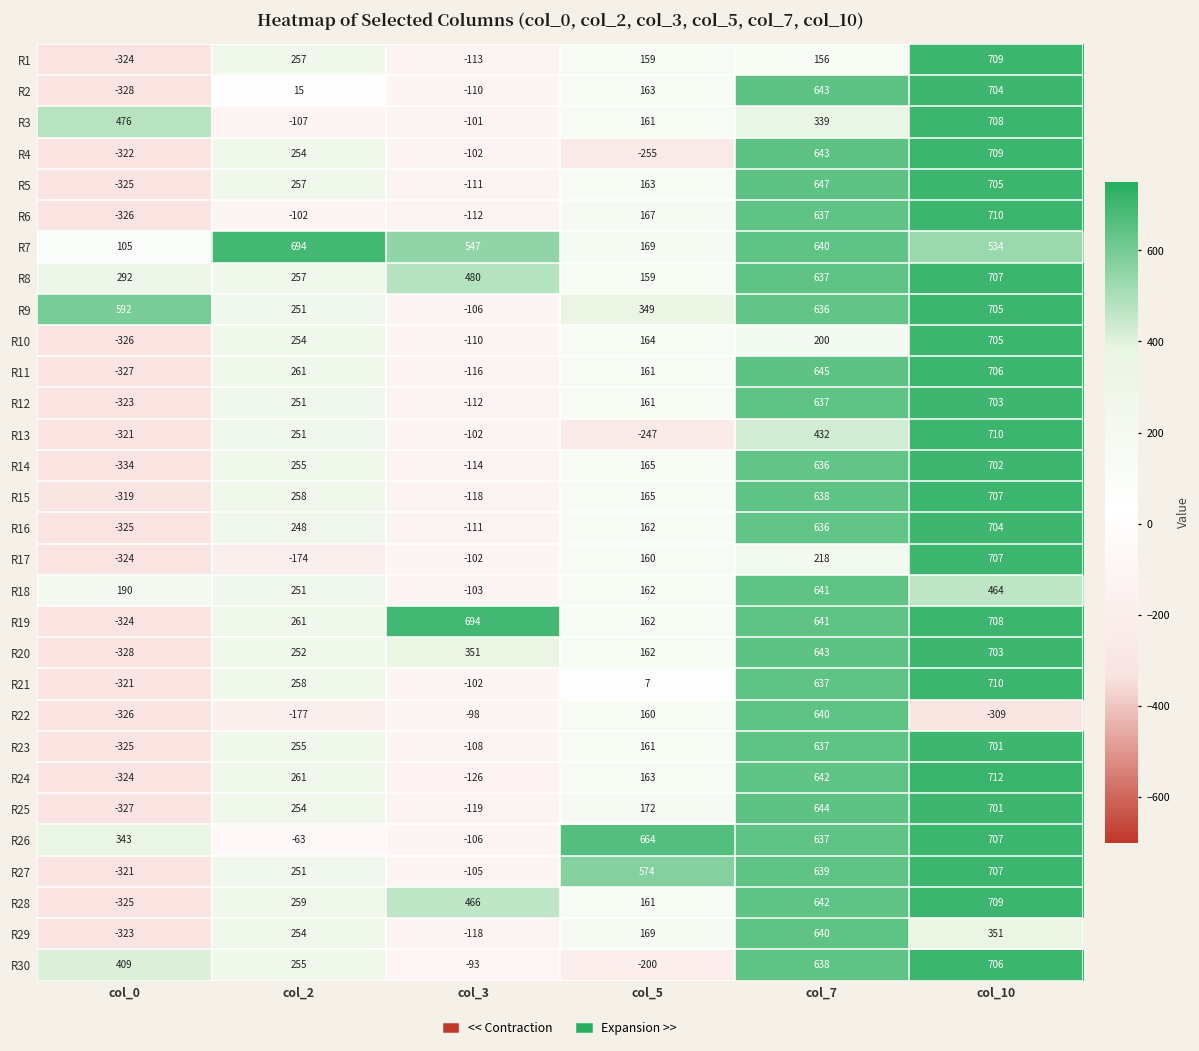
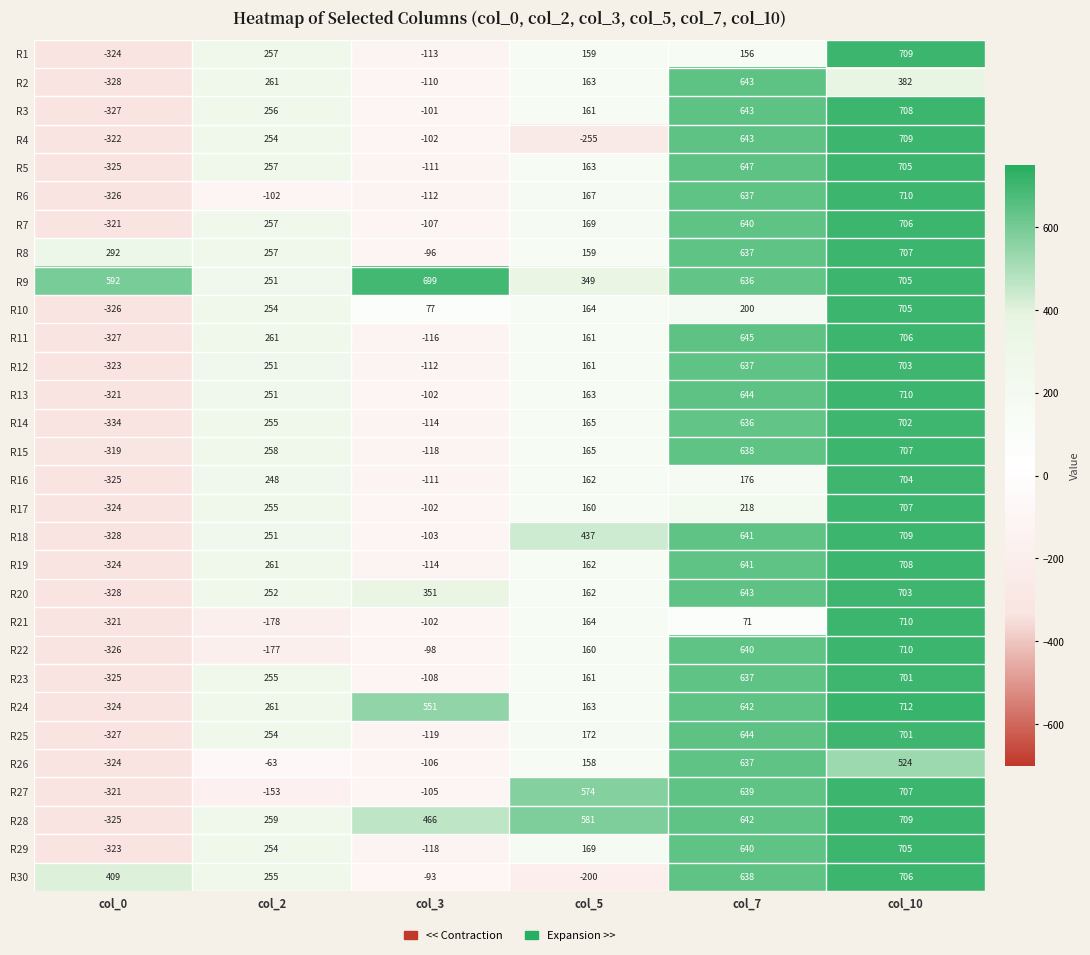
  {
    "R1": {
      "col_0": -324,
      "col_2": 257,
      "col_3": -113,
      "col_5": 159,
      "col_7": 156,
      "col_10": 709
    },
    "R2": {
      "col_0": -328,
-     "col_2": 15,
+     "col_2": 261,
      "col_3": -110,
      "col_5": 163,
      "col_7": 643,
-     "col_10": 704
+     "col_10": 382
    },
    "R3": {
-     "col_0": 476,
-     "col_2": -107,
+     "col_0": -327,
+     "col_2": 256,
      "col_3": -101,
      "col_5": 161,
-     "col_7": 339,
+     "col_7": 643,
      "col_10": 708
    },
    "R4": {
      "col_0": -322,
      "col_2": 254,
      "col_3": -102,
      "col_5": -255,
      "col_7": 643,
      "col_10": 709
    },
    "R5": {
      "col_0": -325,
      "col_2": 257,
      "col_3": -111,
      "col_5": 163,
      "col_7": 647,
      "col_10": 705
    },
    "R6": {
      "col_0": -326,
      "col_2": -102,
      "col_3": -112,
      "col_5": 167,
      "col_7": 637,
      "col_10": 710
    },
    "R7": {
-     "col_0": 105,
-     "col_2": 694,
-     "col_3": 547,
+     "col_0": -321,
+     "col_2": 257,
+     "col_3": -107,
      "col_5": 169,
      "col_7": 640,
-     "col_10": 534
+     "col_10": 706
    },
    "R8": {
      "col_0": 292,
      "col_2": 257,
-     "col_3": 480,
+     "col_3": -96,
      "col_5": 159,
      "col_7": 637,
      "col_10": 707
    },
    "R9": {
      "col_0": 592,
      "col_2": 251,
-     "col_3": -106,
+     "col_3": 699,
      "col_5": 349,
      "col_7": 636,
      "col_10": 705
    },
    "R10": {
      "col_0": -326,
      "col_2": 254,
-     "col_3": -110,
+     "col_3": 77,
      "col_5": 164,
      "col_7": 200,
      "col_10": 705
    },
    "R11": {
      "col_0": -327,
      "col_2": 261,
      "col_3": -116,
      "col_5": 161,
      "col_7": 645,
      "col_10": 706
    },
    "R12": {
      "col_0": -323,
      "col_2": 251,
      "col_3": -112,
      "col_5": 161,
      "col_7": 637,
      "col_10": 703
    },
    "R13": {
      "col_0": -321,
      "col_2": 251,
      "col_3": -102,
-     "col_5": -247,
-     "col_7": 432,
+     "col_5": 163,
+     "col_7": 644,
      "col_10": 710
    },
    "R14": {
      "col_0": -334,
      "col_2": 255,
      "col_3": -114,
      "col_5": 165,
      "col_7": 636,
      "col_10": 702
    },
    "R15": {
      "col_0": -319,
      "col_2": 258,
      "col_3": -118,
      "col_5": 165,
      "col_7": 638,
      "col_10": 707
    },
    "R16": {
      "col_0": -325,
      "col_2": 248,
      "col_3": -111,
      "col_5": 162,
-     "col_7": 636,
+     "col_7": 176,
      "col_10": 704
    },
    "R17": {
      "col_0": -324,
-     "col_2": -174,
+     "col_2": 255,
      "col_3": -102,
      "col_5": 160,
      "col_7": 218,
      "col_10": 707
    },
    "R18": {
-     "col_0": 190,
+     "col_0": -328,
      "col_2": 251,
      "col_3": -103,
-     "col_5": 162,
+     "col_5": 437,
      "col_7": 641,
-     "col_10": 464
+     "col_10": 709
    },
    "R19": {
      "col_0": -324,
      "col_2": 261,
-     "col_3": 694,
+     "col_3": -114,
      "col_5": 162,
      "col_7": 641,
      "col_10": 708
    },
    "R20": {
      "col_0": -328,
      "col_2": 252,
      "col_3": 351,
      "col_5": 162,
      "col_7": 643,
      "col_10": 703
    },
    "R21": {
      "col_0": -321,
-     "col_2": 258,
+     "col_2": -178,
      "col_3": -102,
-     "col_5": 7,
-     "col_7": 637,
+     "col_5": 164,
+     "col_7": 71,
      "col_10": 710
    },
    "R22": {
      "col_0": -326,
      "col_2": -177,
      "col_3": -98,
      "col_5": 160,
      "col_7": 640,
-     "col_10": -309
+     "col_10": 710
    },
    "R23": {
      "col_0": -325,
      "col_2": 255,
      "col_3": -108,
      "col_5": 161,
      "col_7": 637,
      "col_10": 701
    },
    "R24": {
      "col_0": -324,
      "col_2": 261,
-     "col_3": -126,
+     "col_3": 551,
      "col_5": 163,
      "col_7": 642,
      "col_10": 712
    },
    "R25": {
      "col_0": -327,
      "col_2": 254,
      "col_3": -119,
      "col_5": 172,
      "col_7": 644,
      "col_10": 701
    },
    "R26": {
-     "col_0": 343,
+     "col_0": -324,
      "col_2": -63,
      "col_3": -106,
-     "col_5": 664,
+     "col_5": 158,
      "col_7": 637,
-     "col_10": 707
+     "col_10": 524
    },
    "R27": {
      "col_0": -321,
-     "col_2": 251,
+     "col_2": -153,
      "col_3": -105,
      "col_5": 574,
      "col_7": 639,
      "col_10": 707
    },
    "R28": {
      "col_0": -325,
      "col_2": 259,
      "col_3": 466,
-     "col_5": 161,
+     "col_5": 581,
      "col_7": 642,
      "col_10": 709
    },
    "R29": {
      "col_0": -323,
      "col_2": 254,
      "col_3": -118,
      "col_5": 169,
      "col_7": 640,
-     "col_10": 351
+     "col_10": 705
    },
    "R30": {
      "col_0": 409,
      "col_2": 255,
      "col_3": -93,
      "col_5": -200,
      "col_7": 638,
      "col_10": 706
    }
  }
